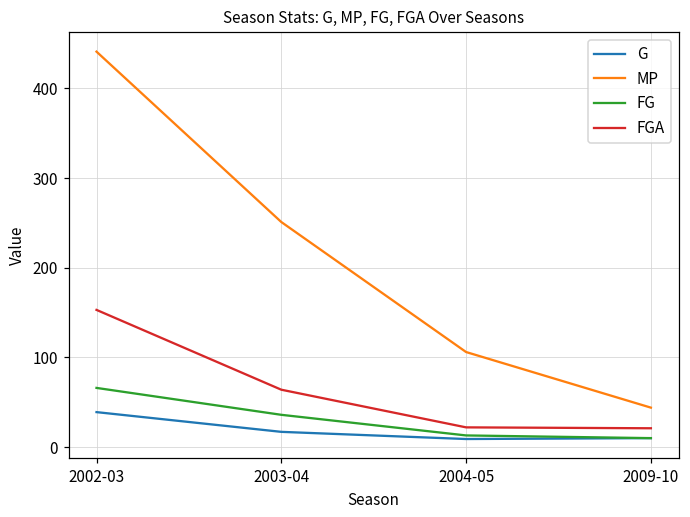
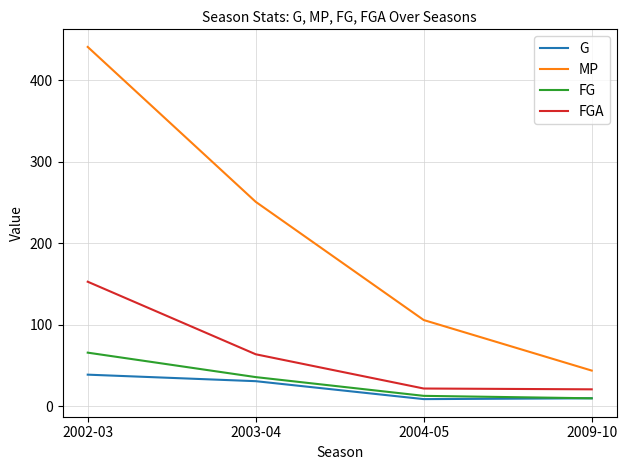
  {
    "G": {
      "2002-03": 40,
-     "2003-04": 20,
+     "2003-04": 30,
      "2004-05": 10
    },
    "MP": {
      "2002-03": 440,
      "2003-04": 250,
      "2004-05": 110,
      "2009-10": 40
    },
    "FG": {
      "2002-03": 70,
      "2003-04": 40,
      "2004-05": 10
    },
    "FGA": {
      "2002-03": 150,
      "2003-04": 60,
      "2004-05": 20,
      "2009-10": 20
    }
  }
